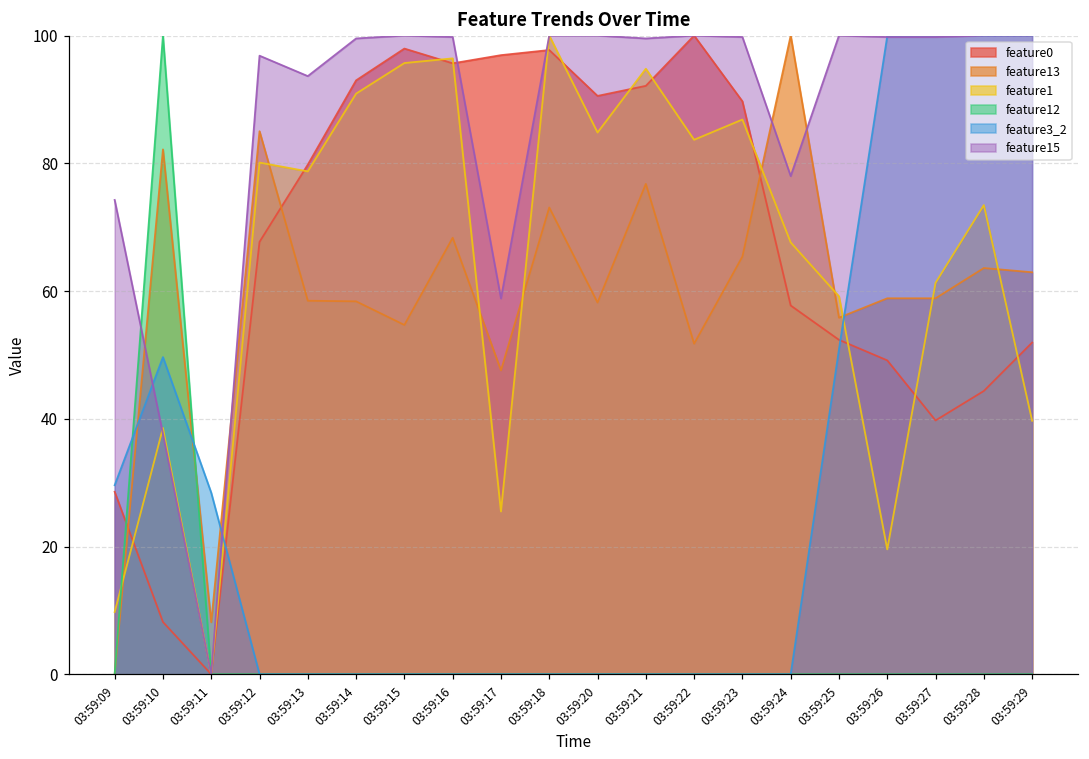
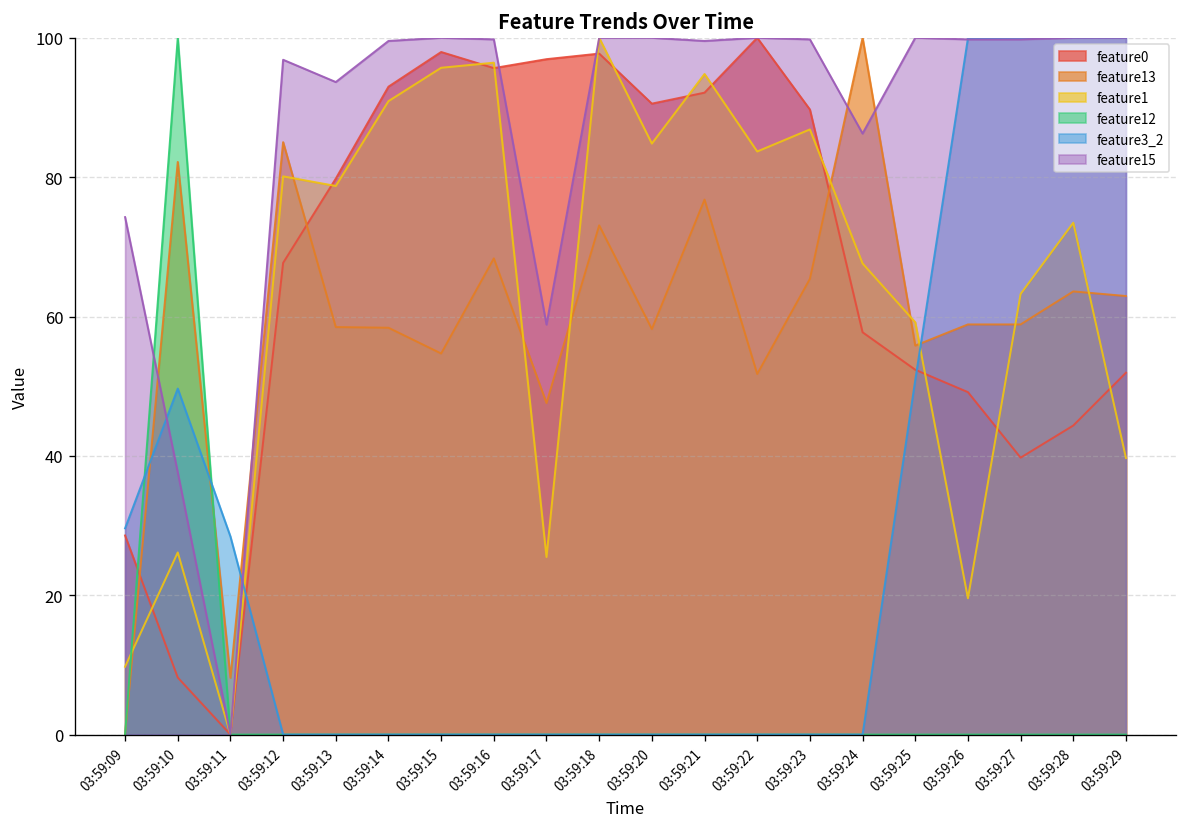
  {
    "feature1": {
      "03:59:09": 10,
-     "03:59:10": 39,
+     "03:59:10": 26,
      "03:59:12": 80,
      "03:59:13": 79,
      "03:59:14": 91,
      "03:59:15": 96,
      "03:59:16": 96,
      "03:59:17": 25,
      "03:59:20": 85,
      "03:59:21": 95,
      "03:59:22": 84,
      "03:59:23": 87,
      "03:59:24": 68,
      "03:59:25": 59,
      "03:59:26": 20,
-     "03:59:27": 61,
+     "03:59:27": 63,
      "03:59:28": 73,
      "03:59:29": 40
    },
    "feature12": {
      "03:59:10": 100,
      "03:59:25": 0,
      "03:59:26": 0,
      "03:59:27": 0,
      "03:59:28": 0,
      "03:59:29": 0
    },
    "feature3_2": {
      "03:59:09": 30,
      "03:59:10": 50,
      "03:59:11": 28,
      "03:59:25": 51
    },
    "feature15": {
      "03:59:09": 74,
      "03:59:10": 38,
      "03:59:12": 97,
      "03:59:13": 94,
      "03:59:14": 100,
      "03:59:15": 100,
      "03:59:16": 100,
      "03:59:17": 59,
      "03:59:20": 100,
      "03:59:21": 100,
      "03:59:23": 100,
-     "03:59:24": 78,
+     "03:59:24": 86,
      "03:59:25": 100
    }
  }
